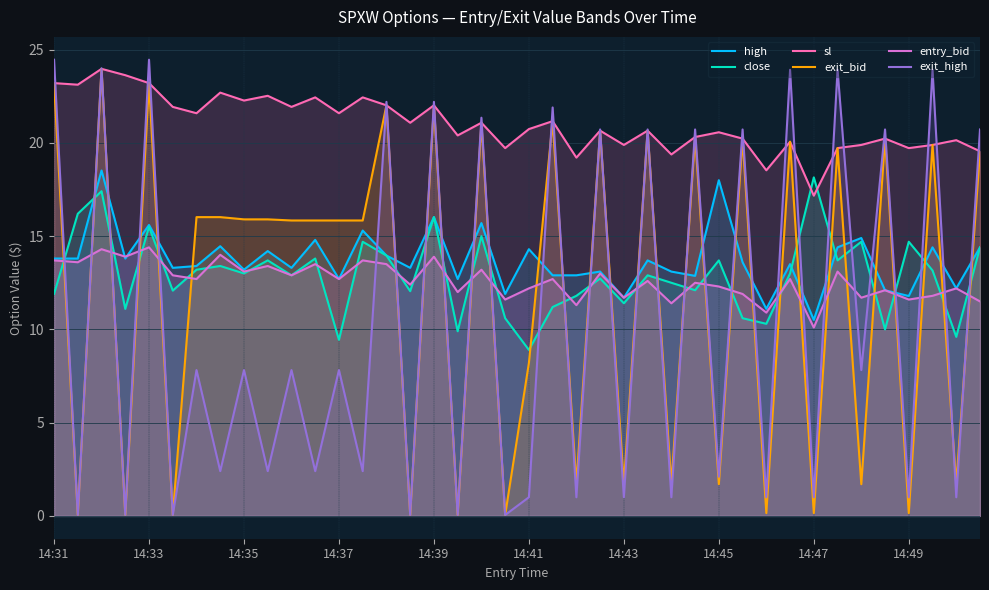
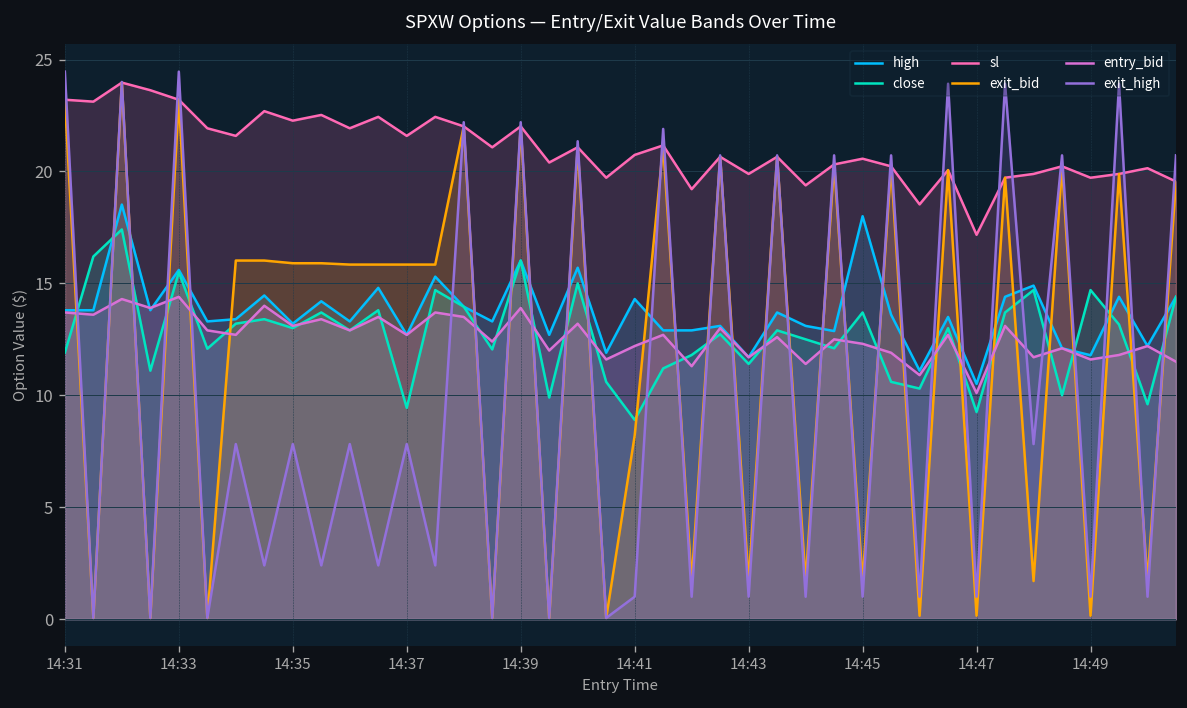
  {
    "high": {
      "14:41": 14.3,
      "14:45": 18.0,
      "14:47": 10.5,
      "14:49": 11.8
    },
    "close": {
      "14:31": 11.9,
      "14:37": 9.4,
      "14:41": 8.9,
      "14:43": 11.4,
      "14:45": 13.7,
-     "14:47": 18.2,
+     "14:47": 9.3,
      "14:49": 14.7
    },
    "exit_bid": {
      "14:35": 15.9,
      "14:37": 15.8,
      "14:41": 8.2,
      "14:43": 1.7,
      "14:45": 1.7,
      "14:47": 0.2,
      "14:49": 0.2
    },
    "exit_high": {
      "14:31": 24.5,
      "14:33": 24.5,
      "14:35": 7.8,
      "14:37": 7.8,
      "14:39": 22.2,
      "14:41": 1.0,
      "14:43": 1.0,
-     "14:45": 2.1,
+     "14:45": 1.0,
      "14:47": 1.0,
      "14:49": 1.0
    }
  }
